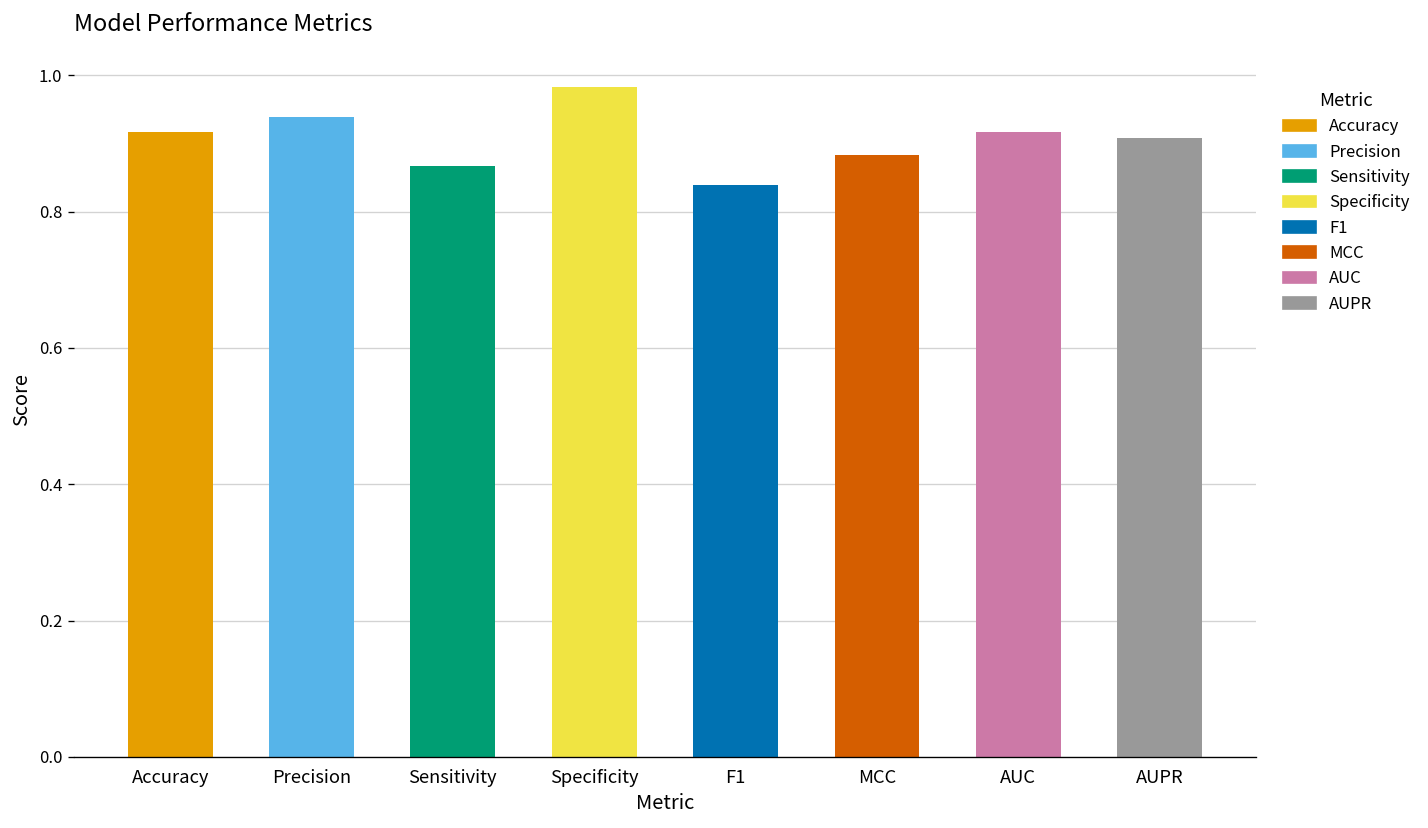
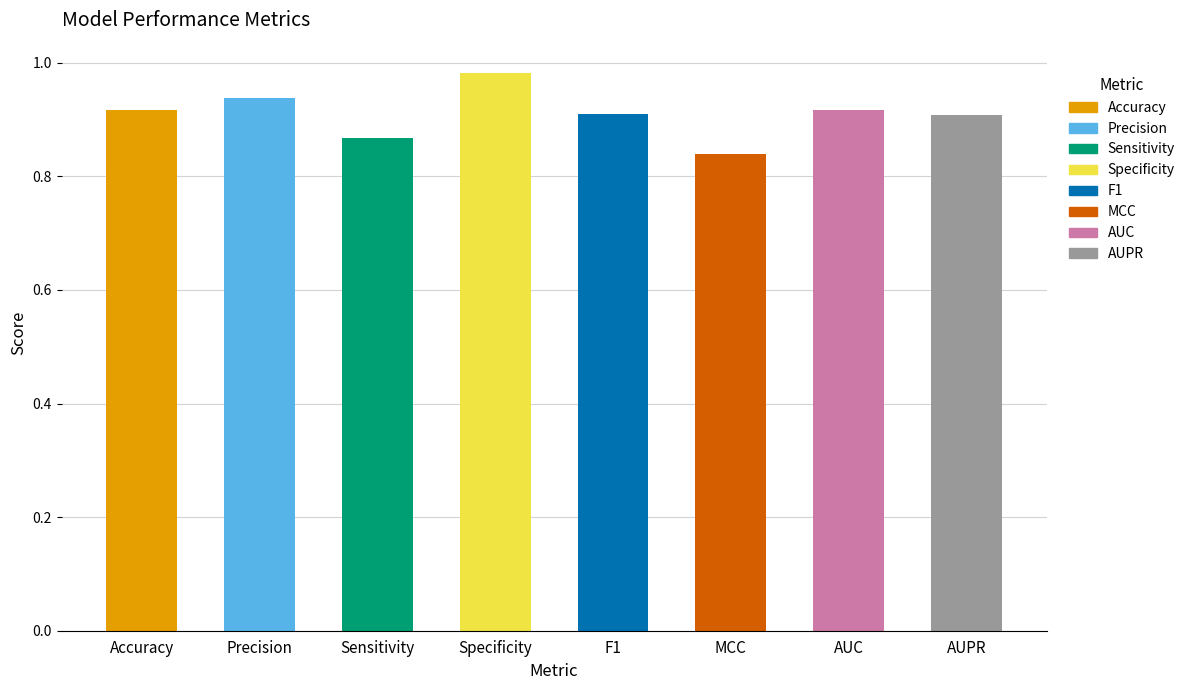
  {
    "Accuracy": 0.92,
    "Precision": 0.94,
    "Sensitivity": 0.87,
    "Specificity": 0.98,
-   "F1": 0.84,
-   "MCC": 0.88,
+   "F1": 0.91,
+   "MCC": 0.84,
    "AUC": 0.92,
    "AUPR": 0.91
  }
